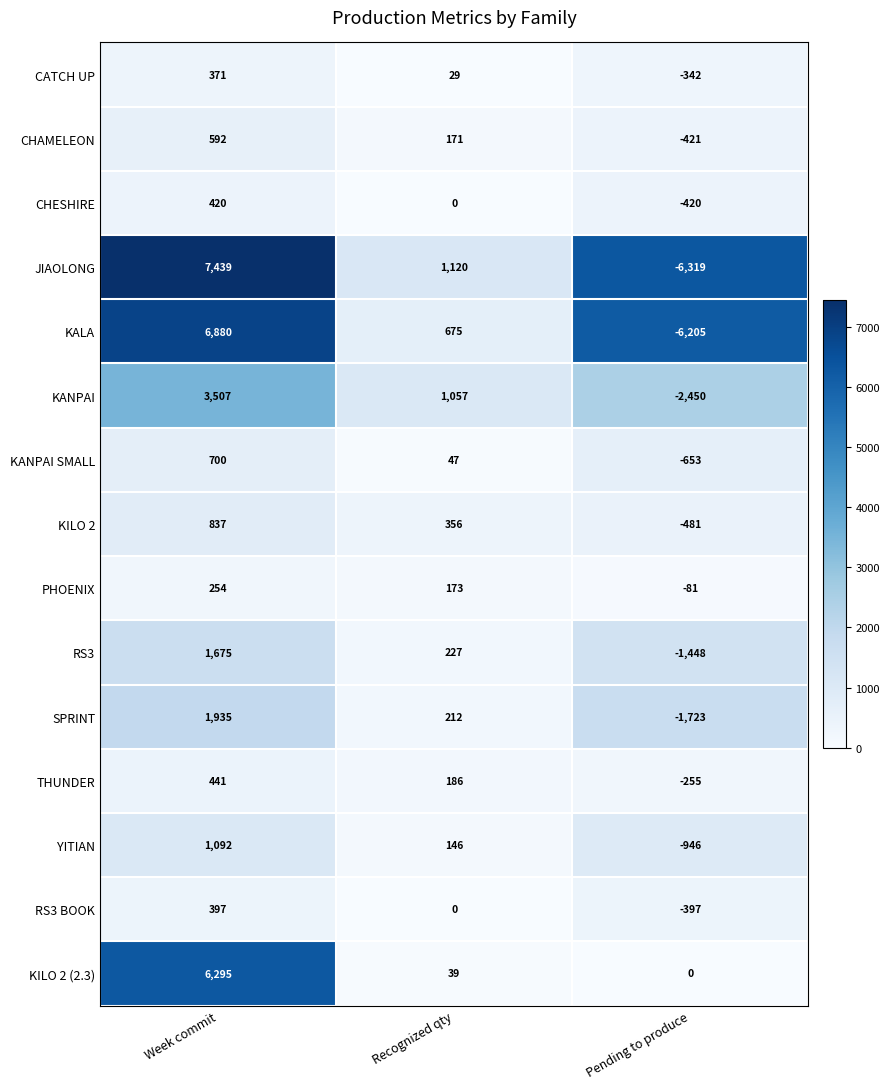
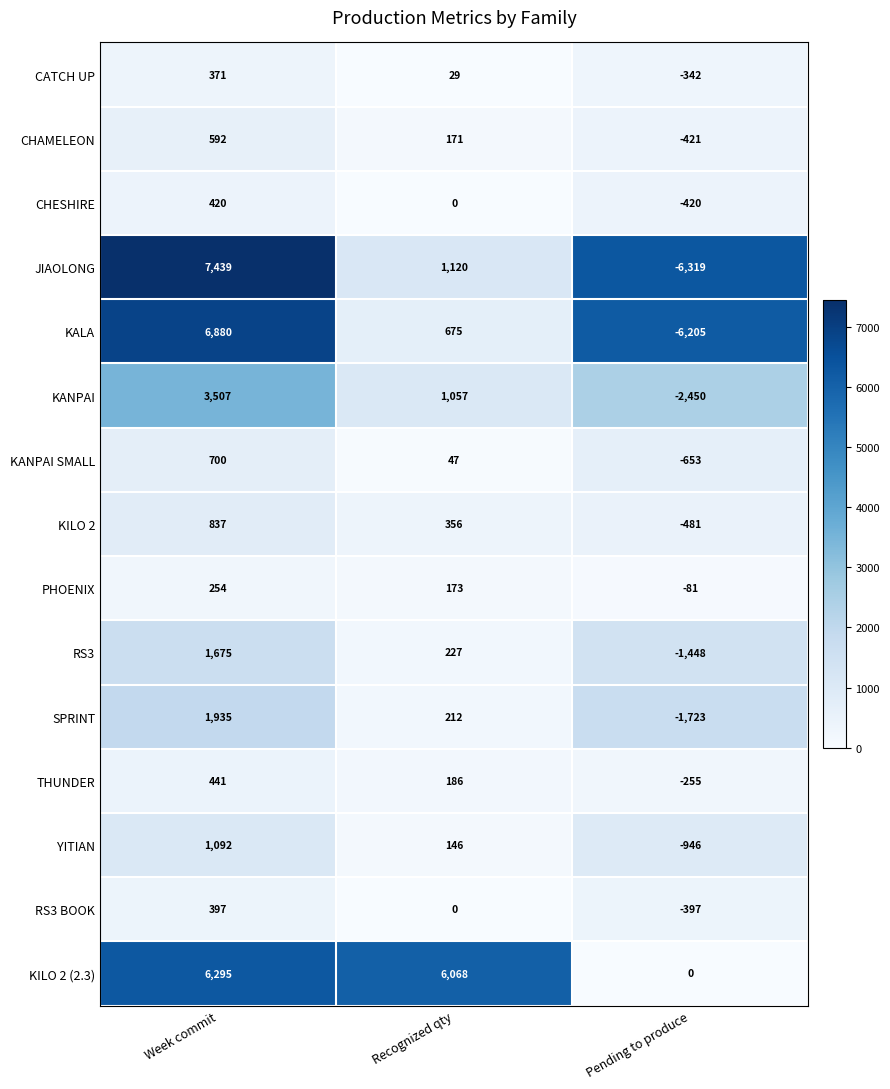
  {
    "CATCH UP": {
      "Week commit": "371",
      "Recognized qty": "29",
      "Pending to produce": "-342"
    },
    "CHAMELEON": {
      "Week commit": "592",
      "Recognized qty": "171",
      "Pending to produce": "-421"
    },
    "CHESHIRE": {
      "Week commit": "420",
      "Recognized qty": "0",
      "Pending to produce": "-420"
    },
    "JIAOLONG": {
      "Week commit": "7,439",
      "Recognized qty": "1,120",
      "Pending to produce": "-6,319"
    },
    "KALA": {
      "Week commit": "6,880",
      "Recognized qty": "675",
      "Pending to produce": "-6,205"
    },
    "KANPAI": {
      "Week commit": "3,507",
      "Recognized qty": "1,057",
      "Pending to produce": "-2,450"
    },
    "KANPAI SMALL": {
      "Week commit": "700",
      "Recognized qty": "47",
      "Pending to produce": "-653"
    },
    "KILO 2": {
      "Week commit": "837",
      "Recognized qty": "356",
      "Pending to produce": "-481"
    },
    "PHOENIX": {
      "Week commit": "254",
      "Recognized qty": "173",
      "Pending to produce": "-81"
    },
    "RS3": {
      "Week commit": "1,675",
      "Recognized qty": "227",
      "Pending to produce": "-1,448"
    },
    "SPRINT": {
      "Week commit": "1,935",
      "Recognized qty": "212",
      "Pending to produce": "-1,723"
    },
    "THUNDER": {
      "Week commit": "441",
      "Recognized qty": "186",
      "Pending to produce": "-255"
    },
    "YITIAN": {
      "Week commit": "1,092",
      "Recognized qty": "146",
      "Pending to produce": "-946"
    },
    "RS3 BOOK": {
      "Week commit": "397",
      "Recognized qty": "0",
      "Pending to produce": "-397"
    },
    "KILO 2 (2.3)": {
      "Week commit": "6,295",
-     "Recognized qty": "39",
+     "Recognized qty": "6,068",
      "Pending to produce": "0"
    }
  }
